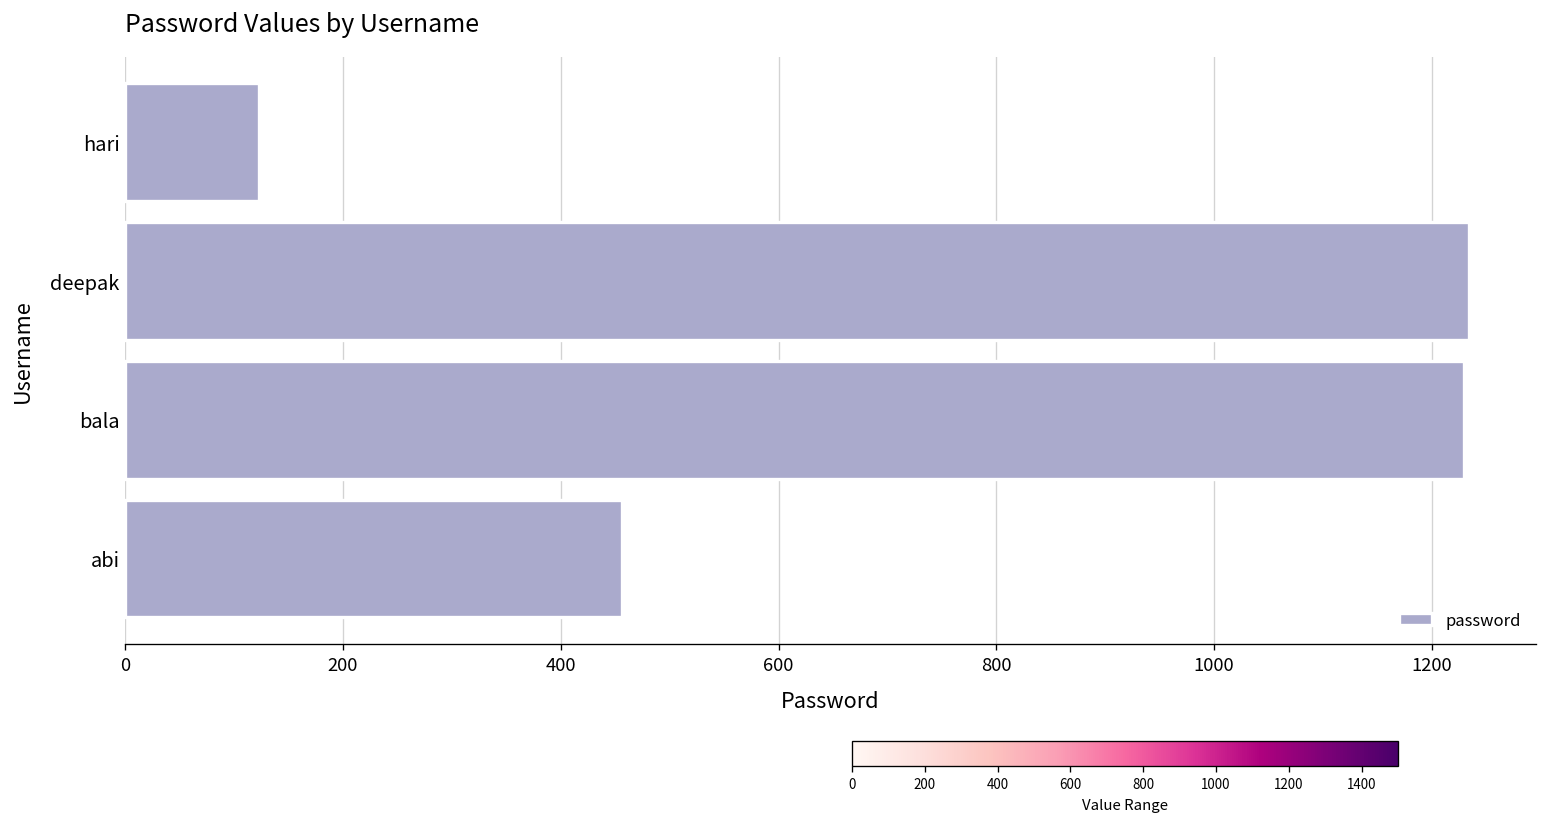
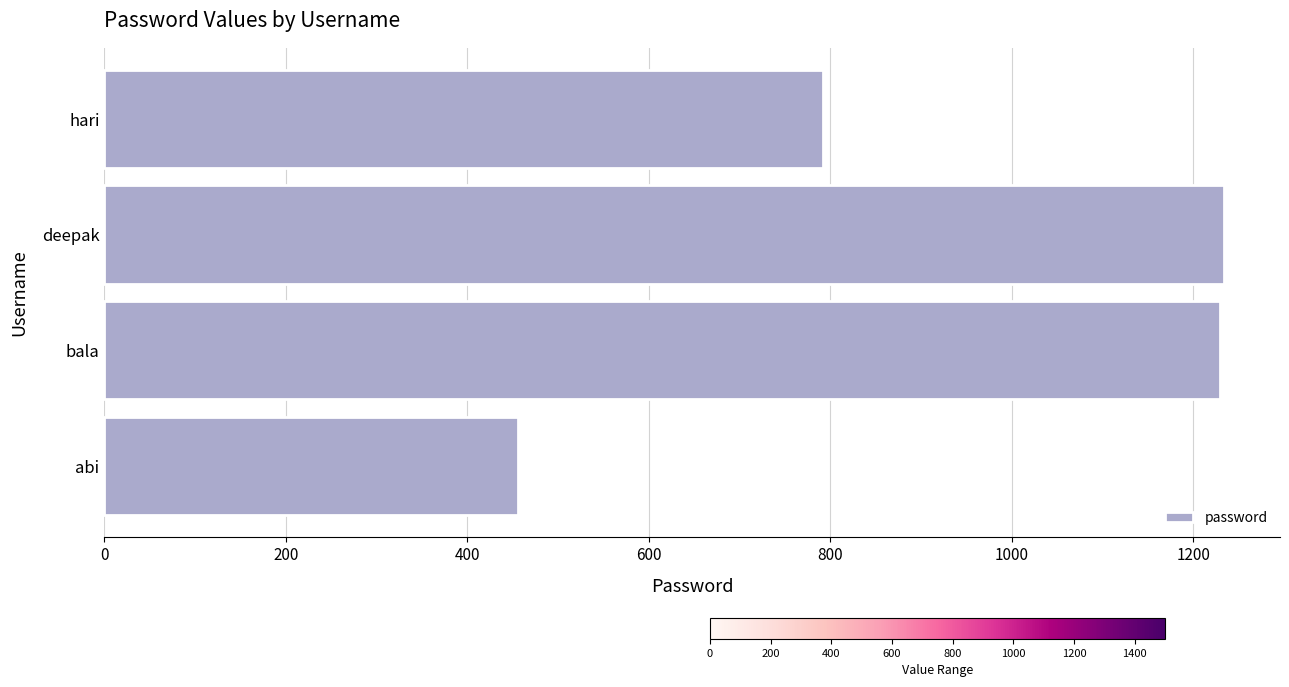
  {
-   "hari": 120,
+   "hari": 790,
    "deepak": 1230,
    "bala": 1230,
    "abi": 460
  }
